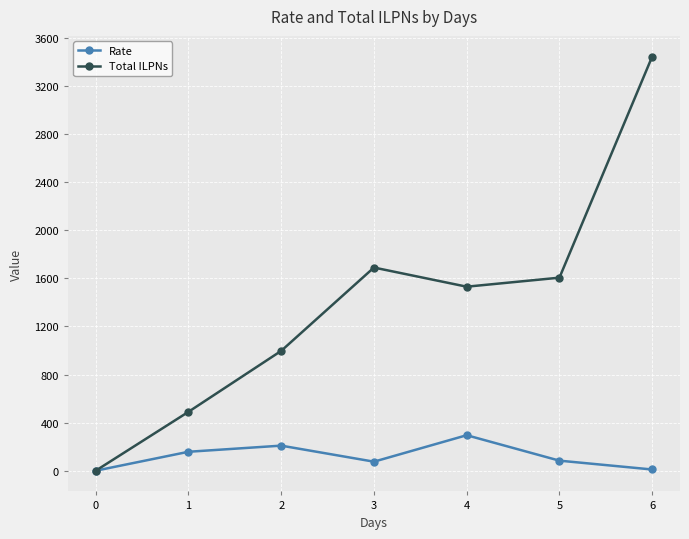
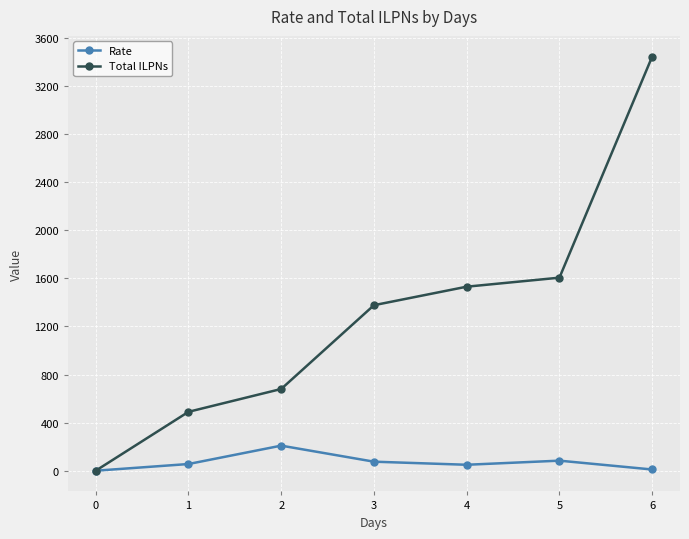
  {
    "Rate": {
-     "1": 160,
+     "1": 60,
      "2": 210,
      "3": 80,
-     "4": 300,
+     "4": 50,
      "5": 80,
      "6": 10
    },
    "Total ILPNs": {
      "1": 490,
-     "2": 1000,
-     "3": 1690,
+     "2": 680,
+     "3": 1380,
      "4": 1530,
      "5": 1610,
      "6": 3450
    }
  }
